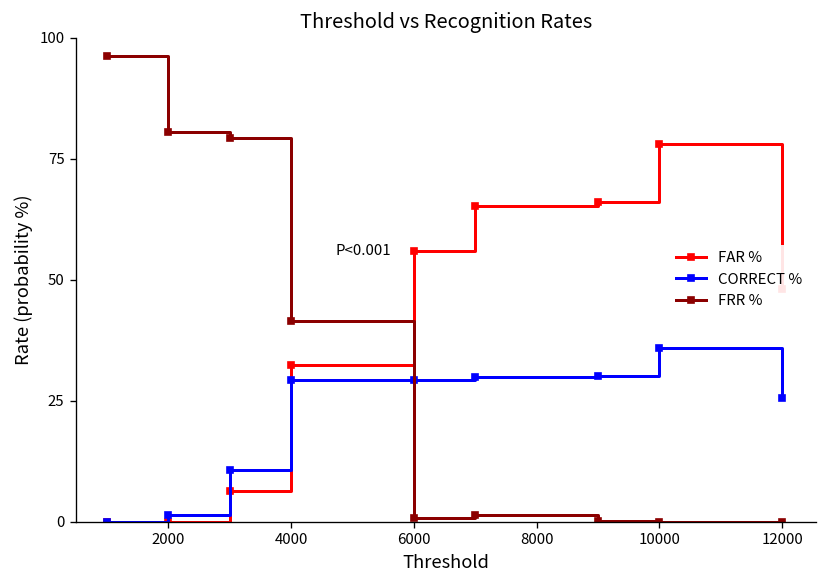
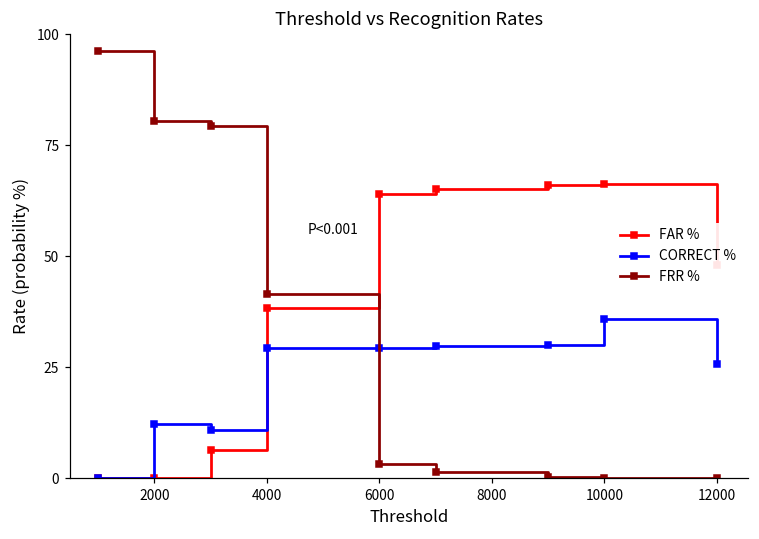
  {
    "FAR %": {
      "2000": 0,
-     "4000": 32,
-     "6000": 56,
-     "10000": 78
+     "4000": 38,
+     "6000": 64,
+     "10000": 66
    },
    "CORRECT %": {
-     "2000": 1,
+     "2000": 12,
      "4000": 29,
      "6000": 29,
      "10000": 36,
      "12000": 26
    },
    "FRR %": {
      "2000": 81,
      "4000": 41,
-     "6000": 1,
+     "6000": 3,
      "10000": 0,
      "12000": 0
    }
  }
